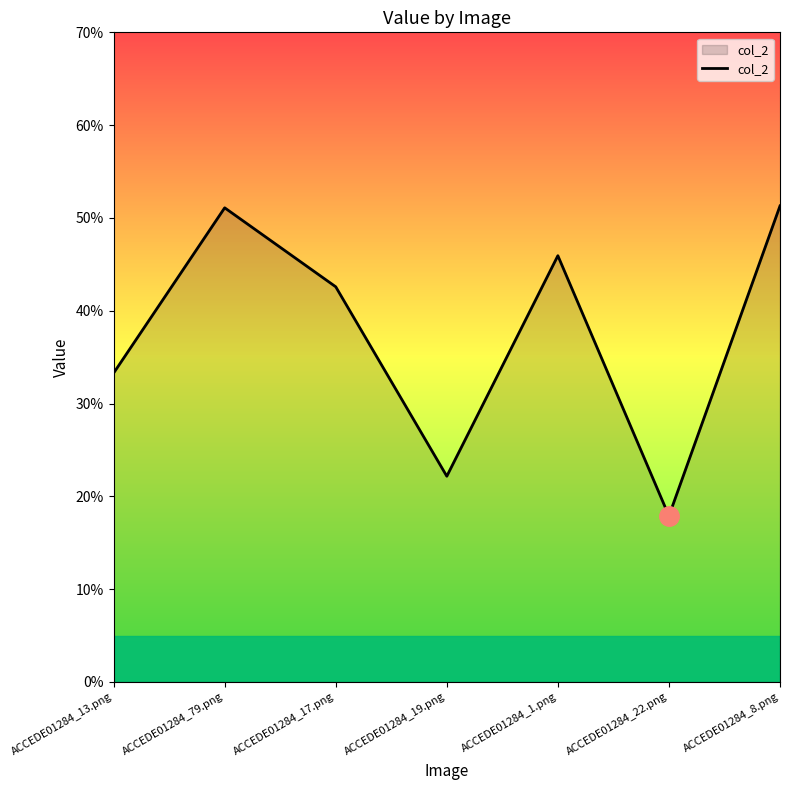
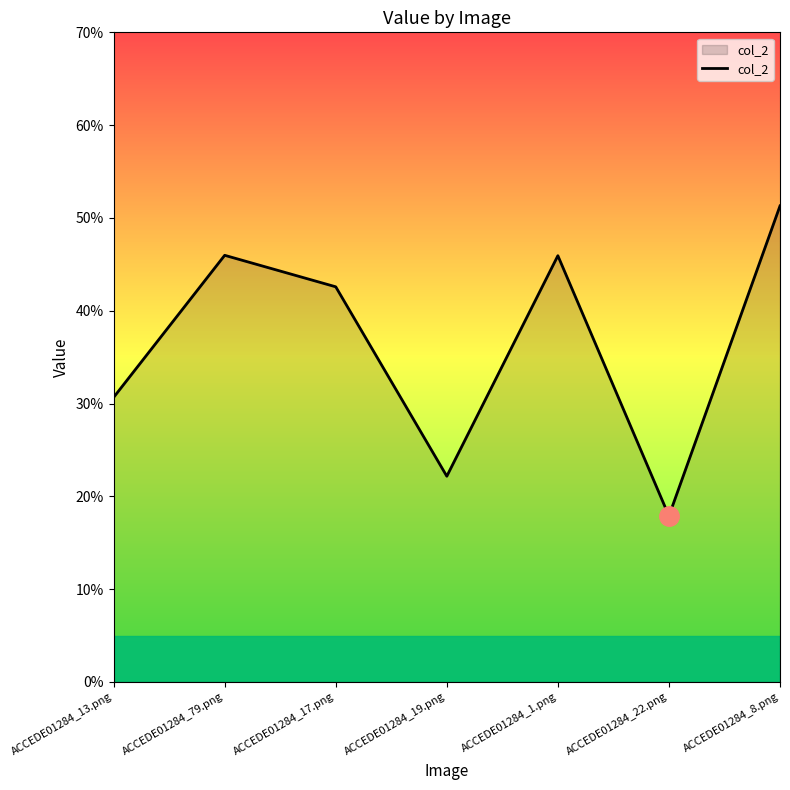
  {
    "col_2": {
-     "ACCEDE01284_13.png": "33%",
-     "ACCEDE01284_79.png": "51%",
+     "ACCEDE01284_13.png": "31%",
+     "ACCEDE01284_79.png": "46%",
      "ACCEDE01284_17.png": "43%",
      "ACCEDE01284_19.png": "22%",
      "ACCEDE01284_1.png": "46%",
      "ACCEDE01284_8.png": "51%"
    }
  }
